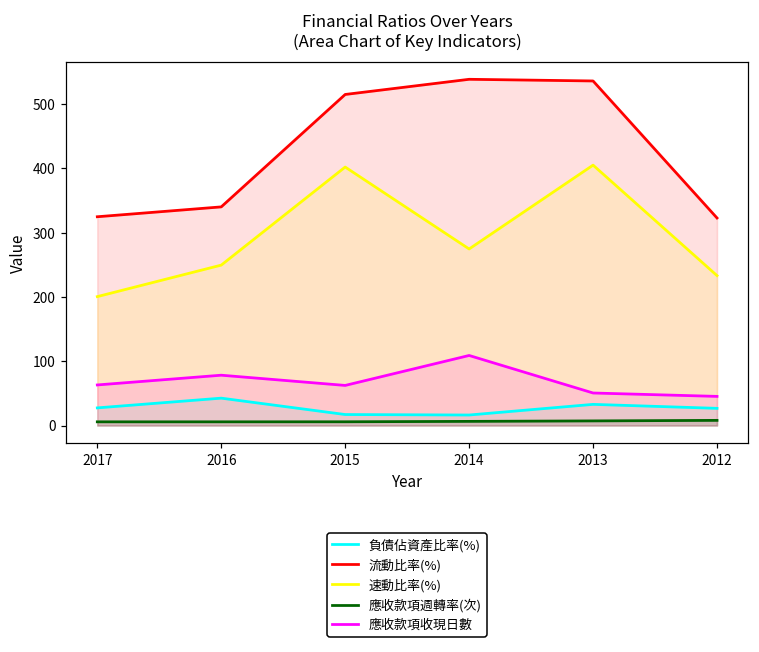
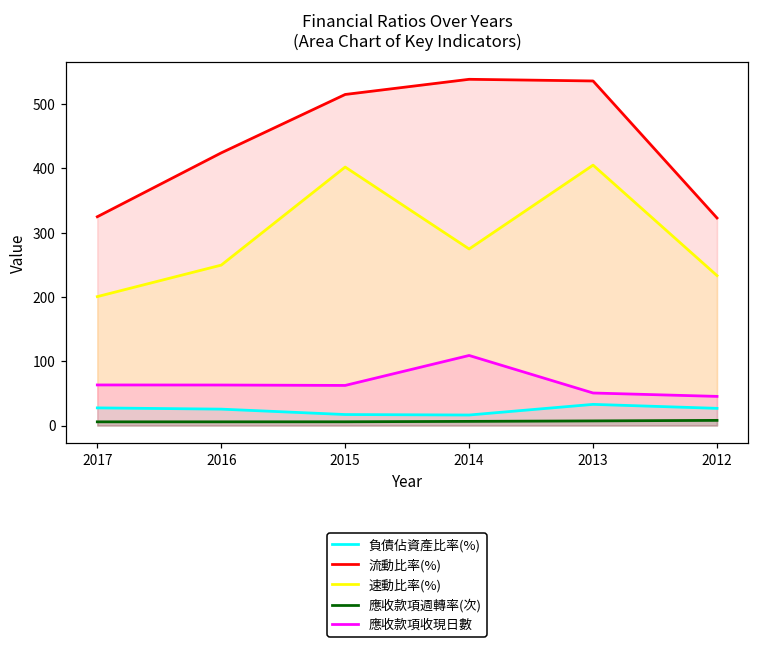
  {
    "負債佔資產比率(%)": {
      "2017": 30,
-     "2016": 40,
+     "2016": 30,
      "2015": 20,
      "2014": 20,
      "2013": 30,
      "2012": 30
    },
    "流動比率(%)": {
      "2017": 320,
-     "2016": 340,
+     "2016": 420,
      "2015": 510,
      "2014": 540,
      "2013": 540,
      "2012": 320
    },
    "速動比率(%)": {
      "2017": 200,
      "2016": 250,
      "2015": 400,
      "2014": 270,
      "2013": 410,
      "2012": 230
    },
    "應收款項週轉率(次)": {
      "2017": 10,
      "2016": 10,
      "2015": 10,
      "2014": 10,
      "2013": 10,
      "2012": 10
    },
    "應收款項收現日數": {
      "2017": 60,
-     "2016": 80,
+     "2016": 60,
      "2015": 60,
      "2014": 110,
      "2013": 50,
      "2012": 50
    }
  }
